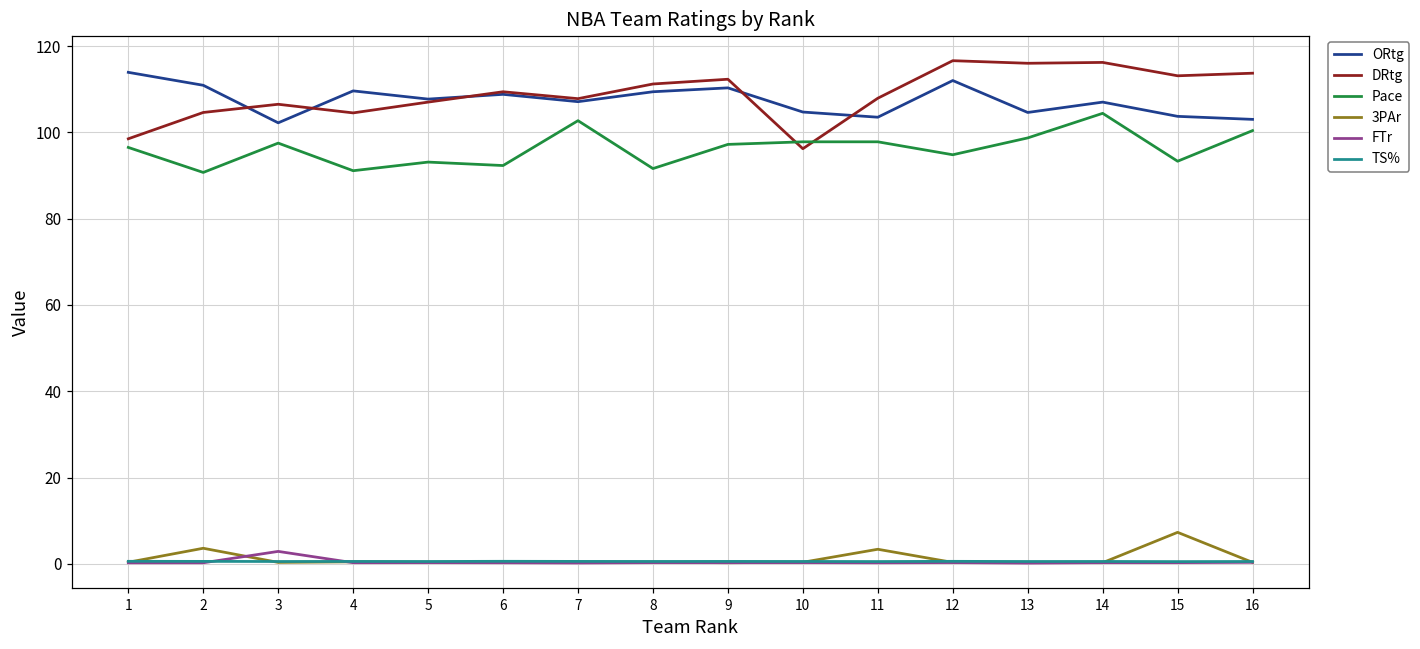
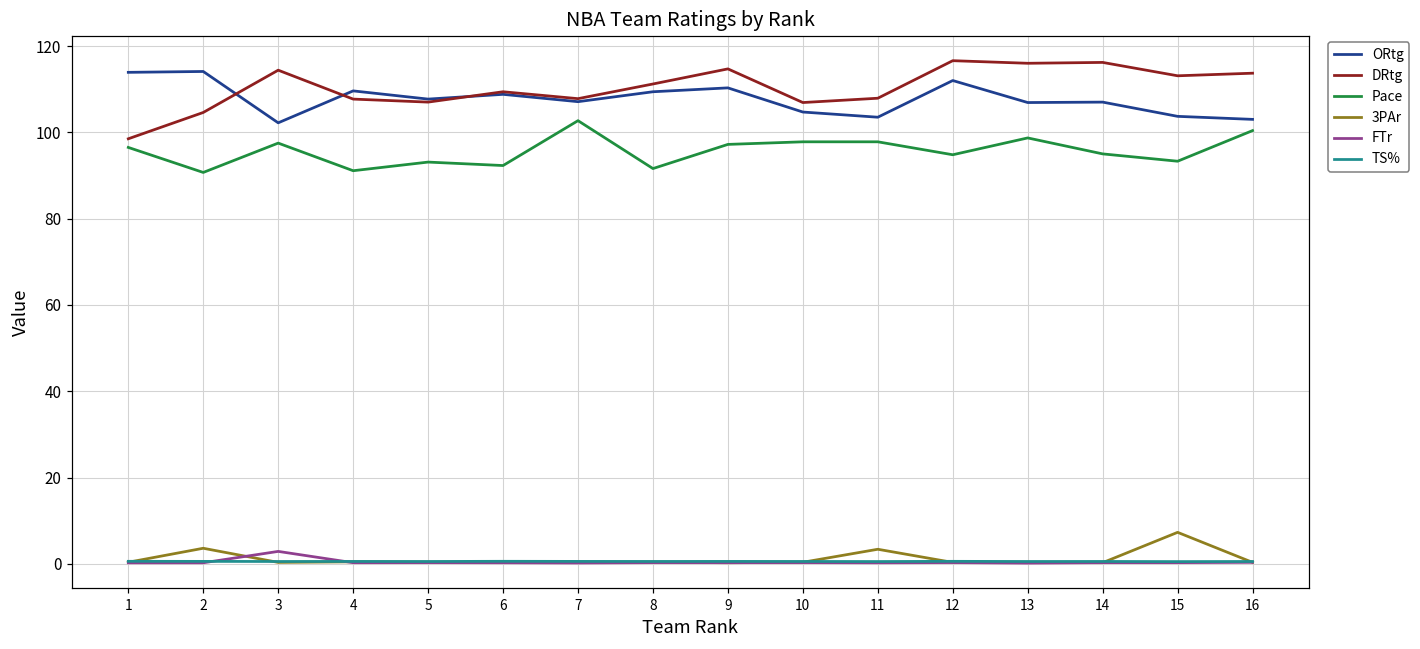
  {
    "ORtg": {
      "1": 114,
-     "2": 111,
+     "2": 114,
      "3": 102,
      "4": 110,
      "5": 108,
      "7": 107,
      "8": 109,
      "9": 110,
      "10": 105,
      "11": 104,
      "12": 112,
-     "13": 105,
+     "13": 107,
      "14": 107,
      "15": 104,
      "16": 103
    },
    "DRtg": {
      "1": 99,
      "2": 105,
-     "3": 107,
-     "4": 105,
+     "3": 114,
+     "4": 108,
      "5": 107,
      "7": 108,
      "8": 111,
-     "9": 112,
-     "10": 96,
+     "9": 115,
+     "10": 107,
      "11": 108,
      "12": 117,
      "13": 116,
      "14": 116,
      "15": 113,
      "16": 114
    },
    "Pace": {
      "1": 97,
      "2": 91,
      "3": 98,
      "4": 91,
      "5": 93,
      "6": 92,
      "7": 103,
      "8": 92,
      "9": 97,
      "10": 98,
      "11": 98,
      "12": 95,
      "13": 99,
-     "14": 104,
+     "14": 95,
      "15": 93,
      "16": 100
    },
    "3PAr": {
      "2": 4,
      "11": 3,
      "15": 7
    },
    "FTr": {
      "3": 3
    }
  }
